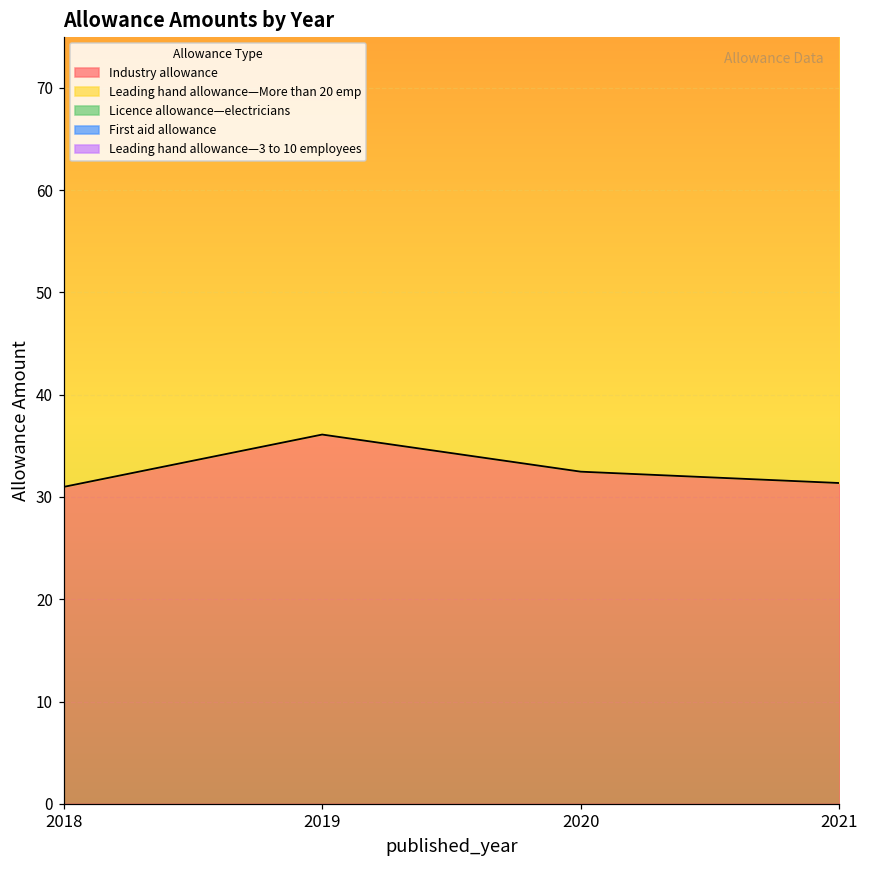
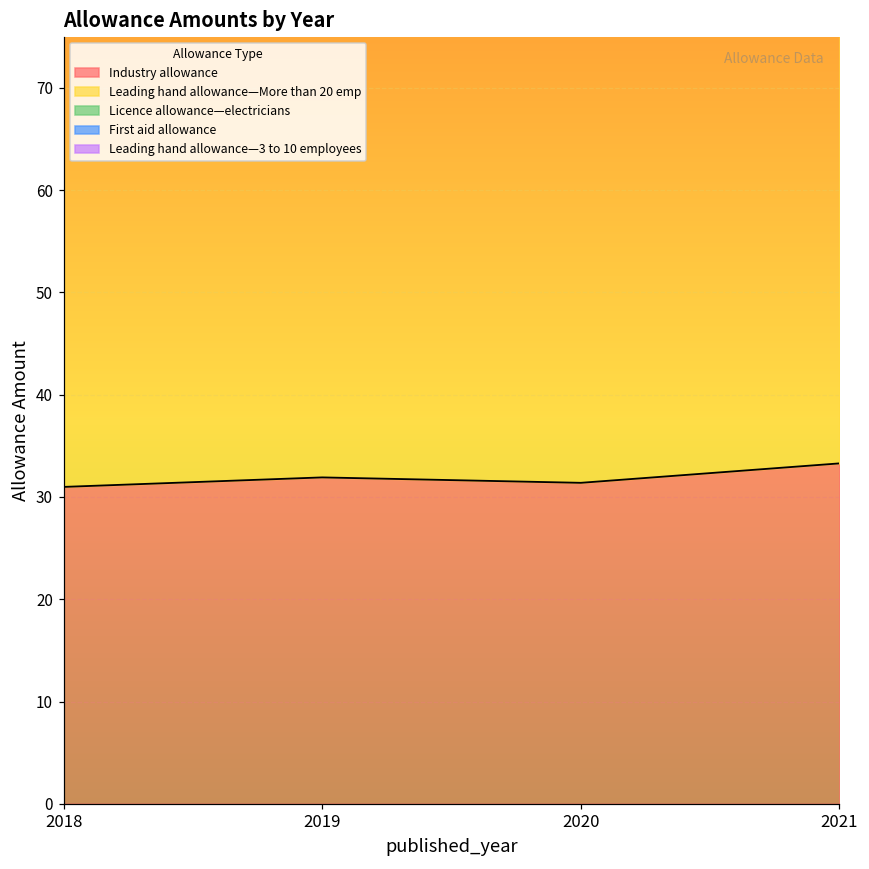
  {
    "Industry allowance": {
      "2018": 31,
-     "2019": 36,
-     "2020": 32,
-     "2021": 31
+     "2019": 32,
+     "2020": 31,
+     "2021": 33
    }
  }
